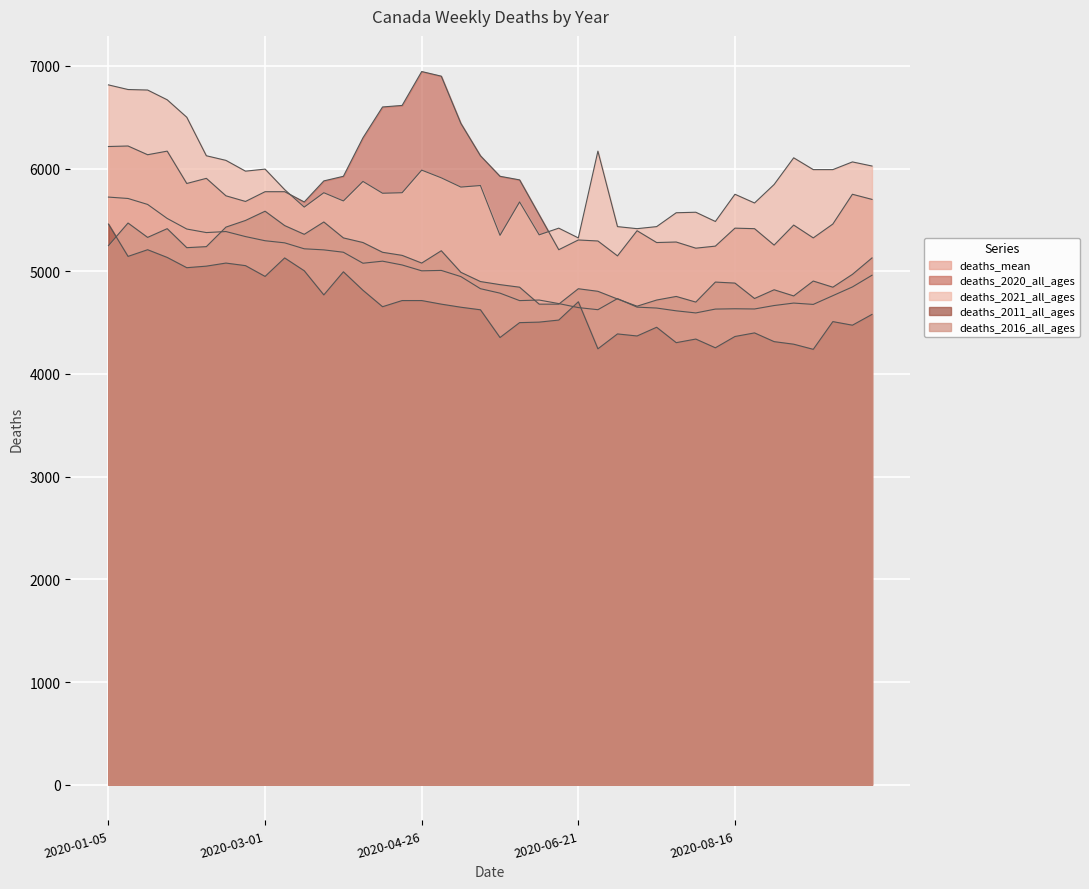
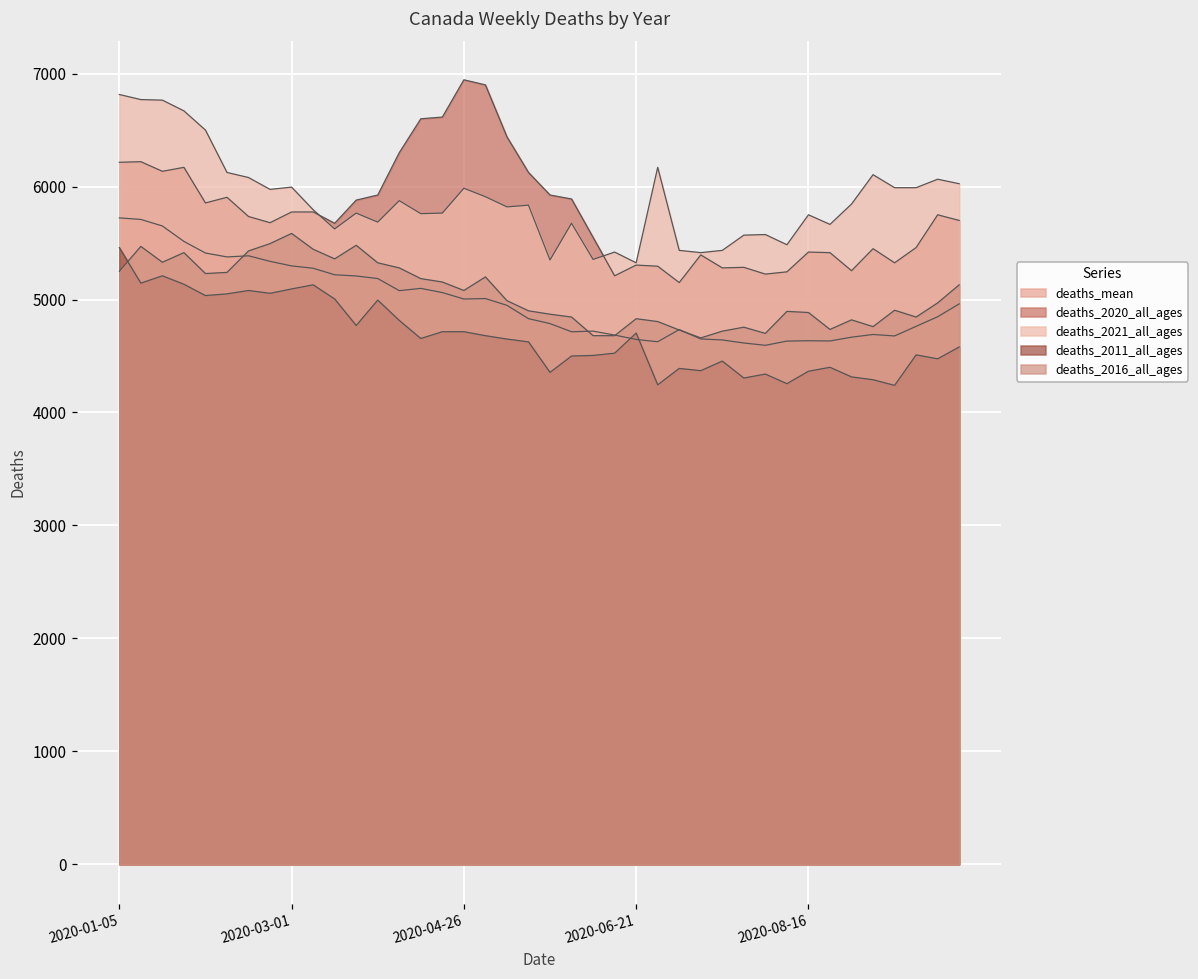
  {
    "deaths_2011_all_ages": {
      "2020-01-05": 5460,
-     "2020-03-01": 4950,
+     "2020-03-01": 5090,
      "2020-04-26": 4720,
      "2020-06-21": 4700,
      "2020-08-16": 4370
    }
  }
